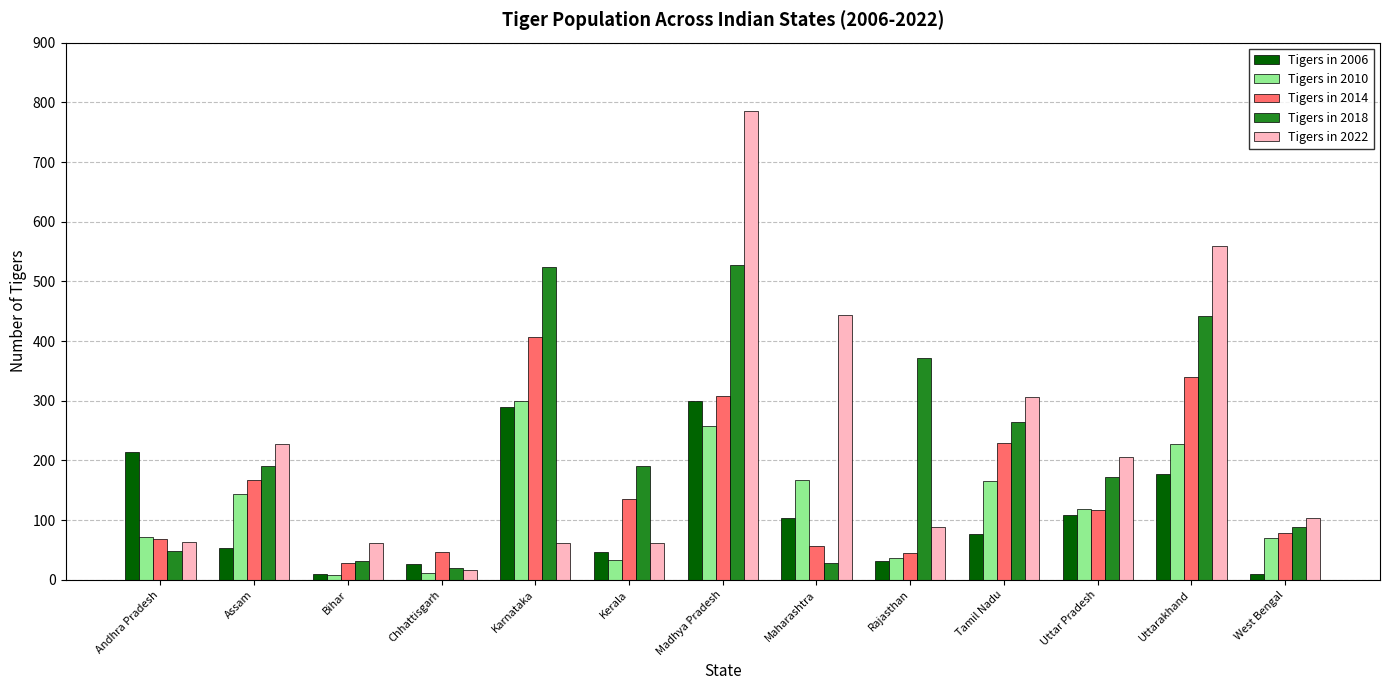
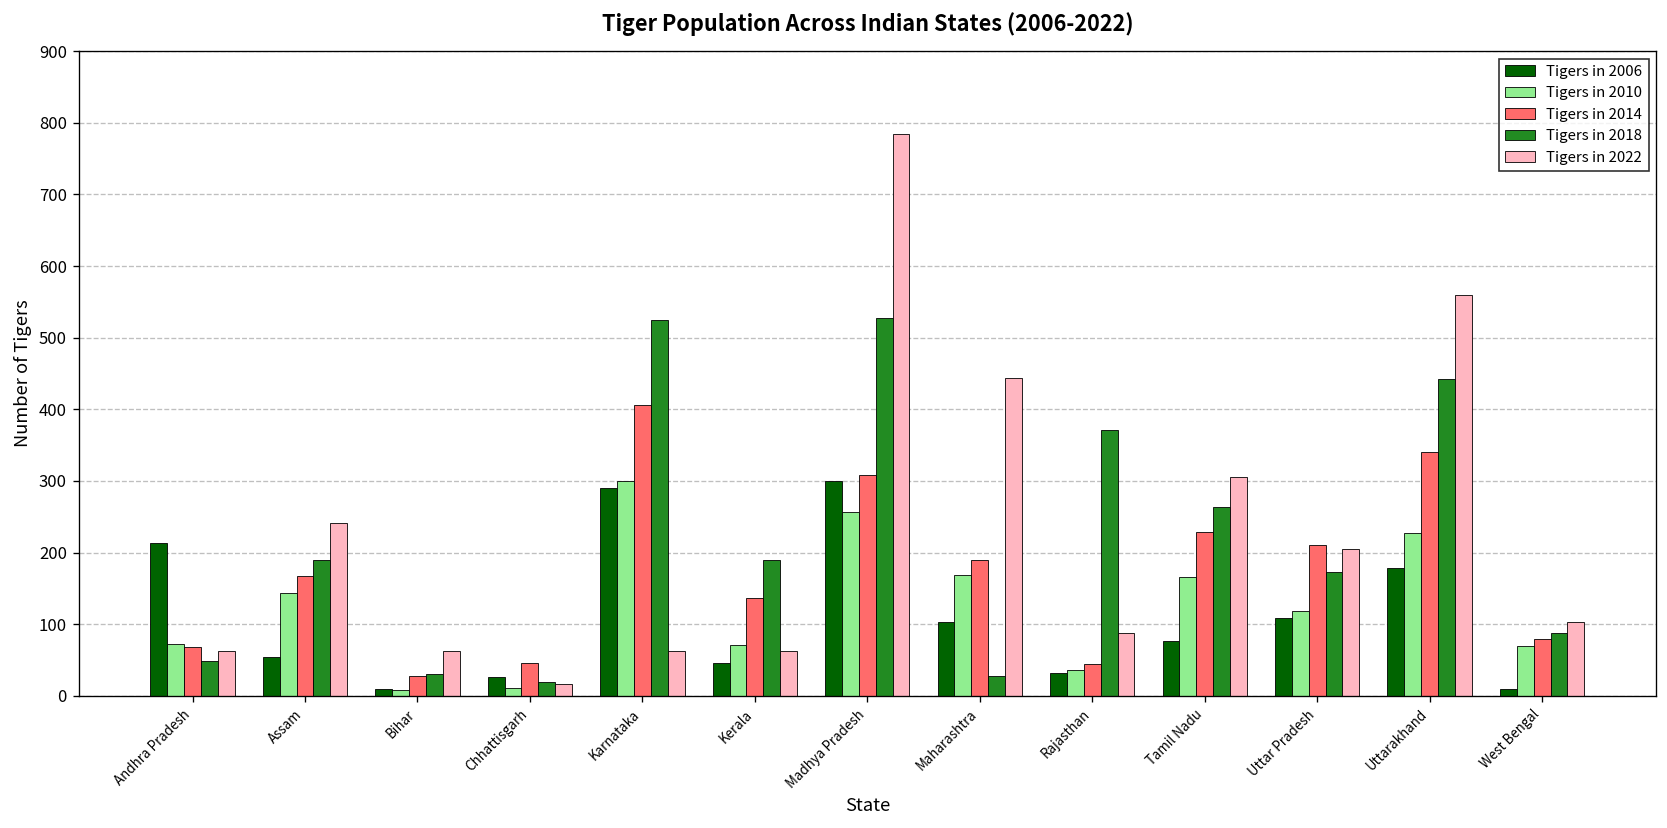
  {
    "Tigers in 2006": {
      "Andhra Pradesh": 210,
      "Assam": 50,
      "Bihar": 10,
      "Chhattisgarh": 30,
      "Karnataka": 290,
      "Kerala": 50,
      "Madhya Pradesh": 300,
      "Maharashtra": 100,
      "Rajasthan": 30,
      "Tamil Nadu": 80,
      "Uttar Pradesh": 110,
      "Uttarakhand": 180,
      "West Bengal": 10
    },
    "Tigers in 2010": {
      "Andhra Pradesh": 70,
      "Assam": 140,
      "Bihar": 10,
      "Chhattisgarh": 10,
      "Karnataka": 300,
-     "Kerala": 30,
+     "Kerala": 70,
      "Madhya Pradesh": 260,
      "Maharashtra": 170,
      "Rajasthan": 40,
      "Tamil Nadu": 170,
      "Uttar Pradesh": 120,
      "Uttarakhand": 230,
      "West Bengal": 70
    },
    "Tigers in 2014": {
      "Andhra Pradesh": 70,
      "Assam": 170,
      "Bihar": 30,
      "Chhattisgarh": 50,
      "Karnataka": 410,
      "Kerala": 140,
      "Madhya Pradesh": 310,
-     "Maharashtra": 60,
+     "Maharashtra": 190,
      "Rajasthan": 50,
      "Tamil Nadu": 230,
-     "Uttar Pradesh": 120,
+     "Uttar Pradesh": 210,
      "Uttarakhand": 340,
      "West Bengal": 80
    },
    "Tigers in 2018": {
      "Andhra Pradesh": 50,
      "Assam": 190,
      "Bihar": 30,
      "Chhattisgarh": 20,
      "Karnataka": 520,
      "Kerala": 190,
      "Madhya Pradesh": 530,
      "Maharashtra": 30,
      "Rajasthan": 370,
      "Tamil Nadu": 260,
      "Uttar Pradesh": 170,
      "Uttarakhand": 440,
      "West Bengal": 90
    },
    "Tigers in 2022": {
      "Andhra Pradesh": 60,
-     "Assam": 230,
+     "Assam": 240,
      "Bihar": 60,
      "Chhattisgarh": 20,
      "Karnataka": 60,
      "Kerala": 60,
      "Madhya Pradesh": 790,
      "Maharashtra": 440,
      "Rajasthan": 90,
      "Tamil Nadu": 310,
      "Uttar Pradesh": 210,
      "Uttarakhand": 560,
      "West Bengal": 100
    }
  }
